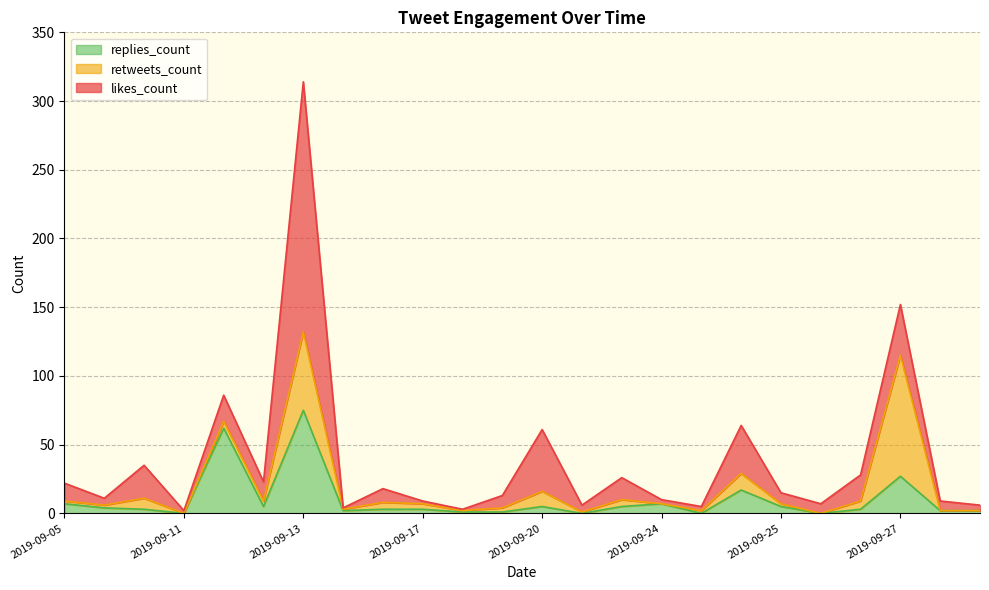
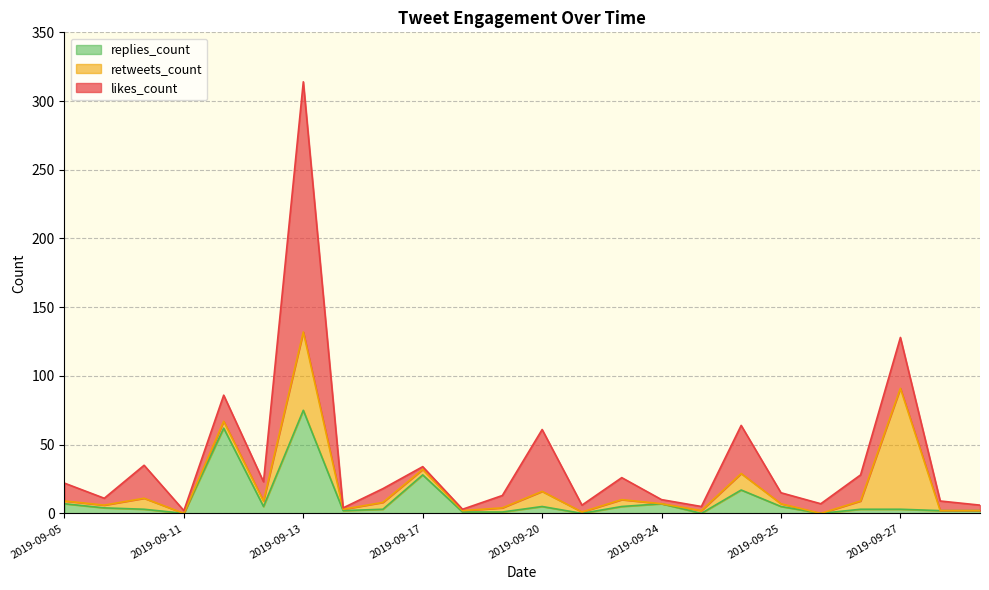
  {
    "replies_count": {
      "2019-09-05": 7,
-     "2019-09-17": 3,
-     "2019-09-27": 27
+     "2019-09-17": 28,
+     "2019-09-27": 3
    },
    "retweets_count": {
      "2019-09-05": 2,
      "2019-09-17": 4,
      "2019-09-27": 88
    },
    "likes_count": {
      "2019-09-05": 13,
      "2019-09-17": 2,
      "2019-09-27": 37
    }
  }
